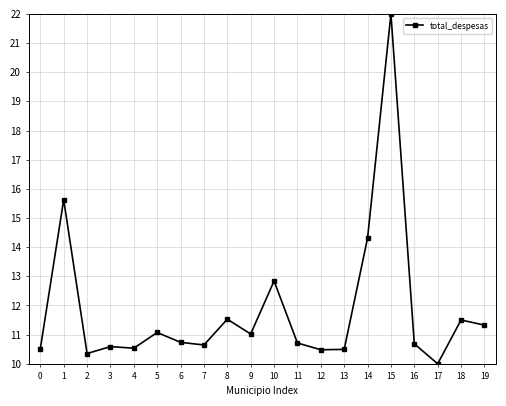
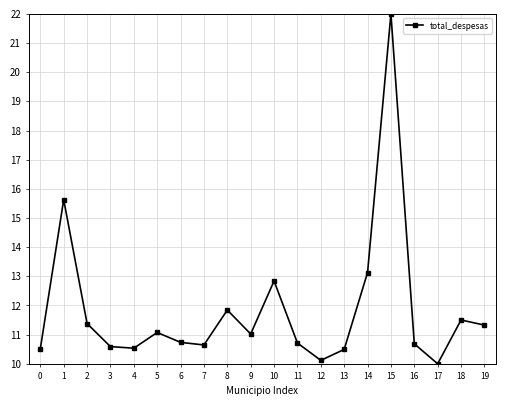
  {
    "0": 10.5,
    "1": 15.6,
-   "2": 10.4,
+   "2": 11.4,
    "3": 10.6,
    "4": 10.5,
    "5": 11.1,
    "6": 10.7,
    "7": 10.6,
-   "8": 11.5,
+   "8": 11.8,
    "9": 11.0,
    "10": 12.8,
    "11": 10.7,
-   "12": 10.5,
+   "12": 10.1,
    "13": 10.5,
-   "14": 14.3,
+   "14": 13.1,
    "15": 22.0,
    "16": 10.7,
    "17": 10.0,
    "18": 11.5,
    "19": 11.3
  }
